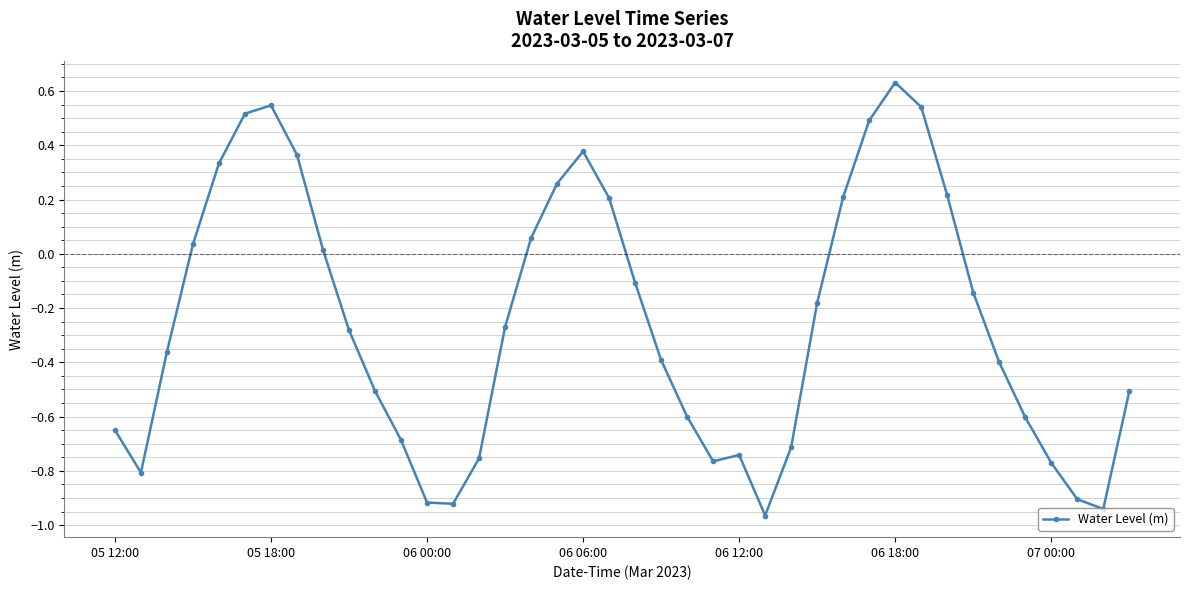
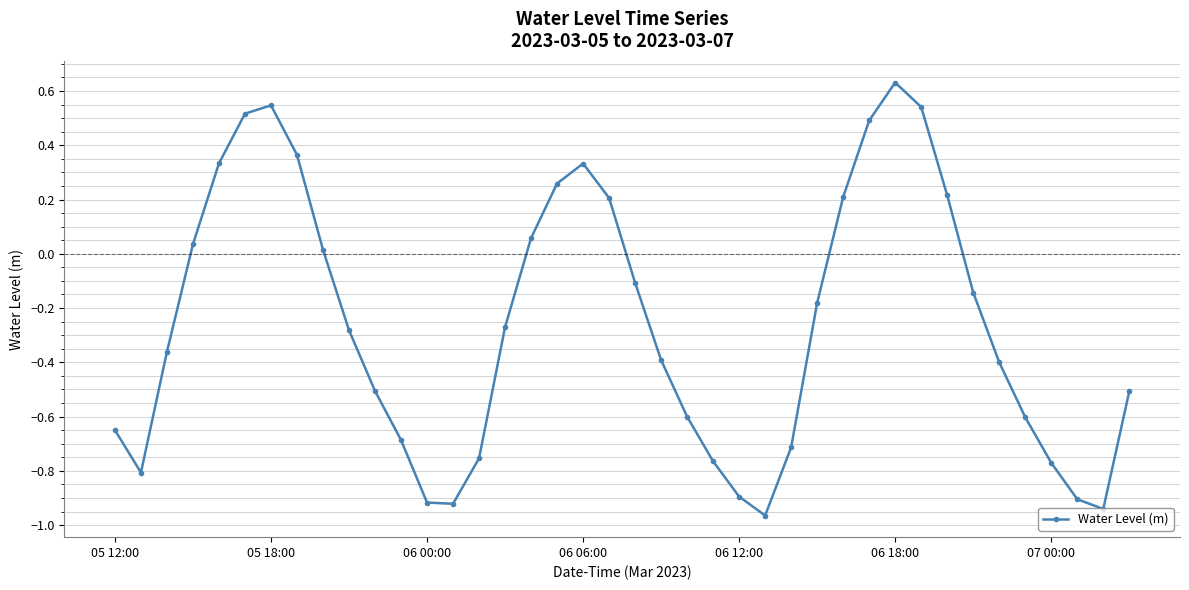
  {
    "05 12:00": -0.65,
    "05 18:00": 0.55,
    "06 00:00": -0.92,
-   "06 06:00": 0.38,
-   "06 12:00": -0.74,
+   "06 06:00": 0.33,
+   "06 12:00": -0.89,
    "06 18:00": 0.63,
    "07 00:00": -0.77
  }
